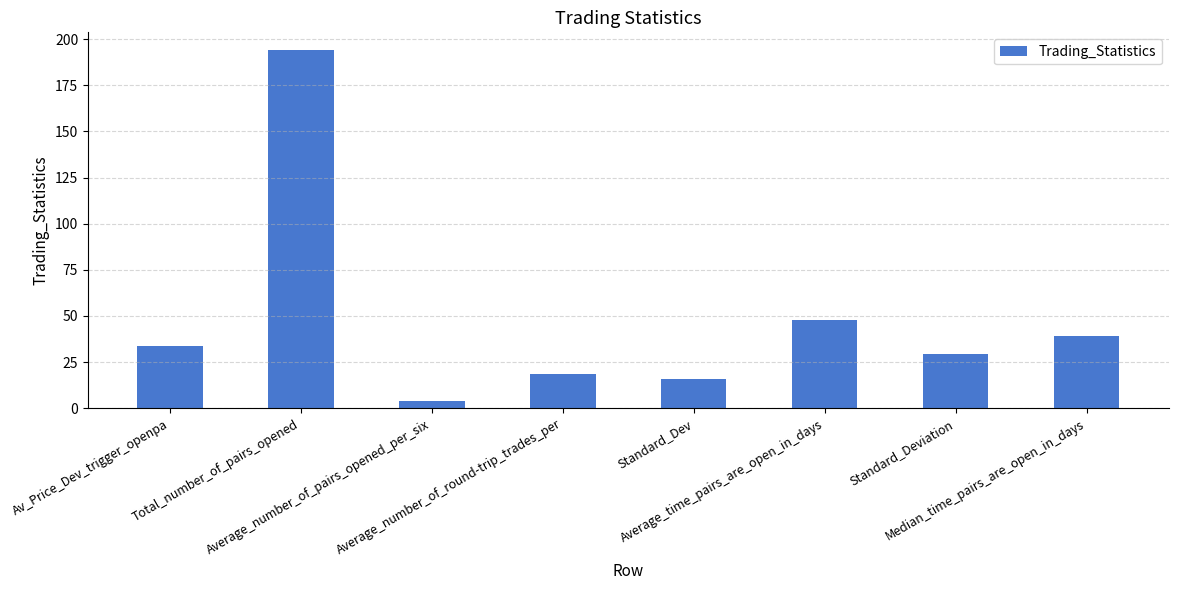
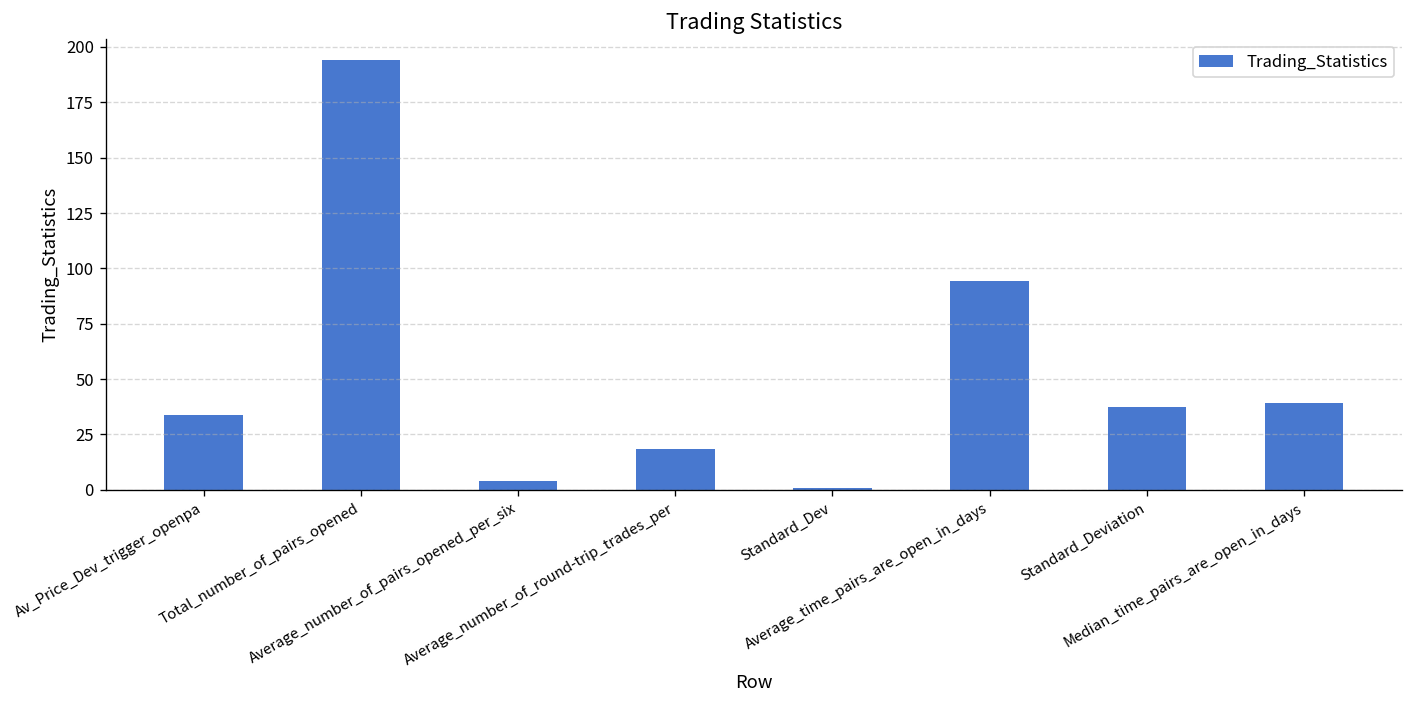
  {
    "Av_Price_Dev_trigger_openpa": 34,
    "Total_number_of_pairs_opened": 194,
    "Average_number_of_pairs_opened_per_six": 4,
    "Average_number_of_round-trip_trades_per": 19,
-   "Standard_Dev": 16,
-   "Average_time_pairs_are_open_in_days": 48,
-   "Standard_Deviation": 29,
+   "Standard_Dev": 1,
+   "Average_time_pairs_are_open_in_days": 94,
+   "Standard_Deviation": 37,
    "Median_time_pairs_are_open_in_days": 39
  }
